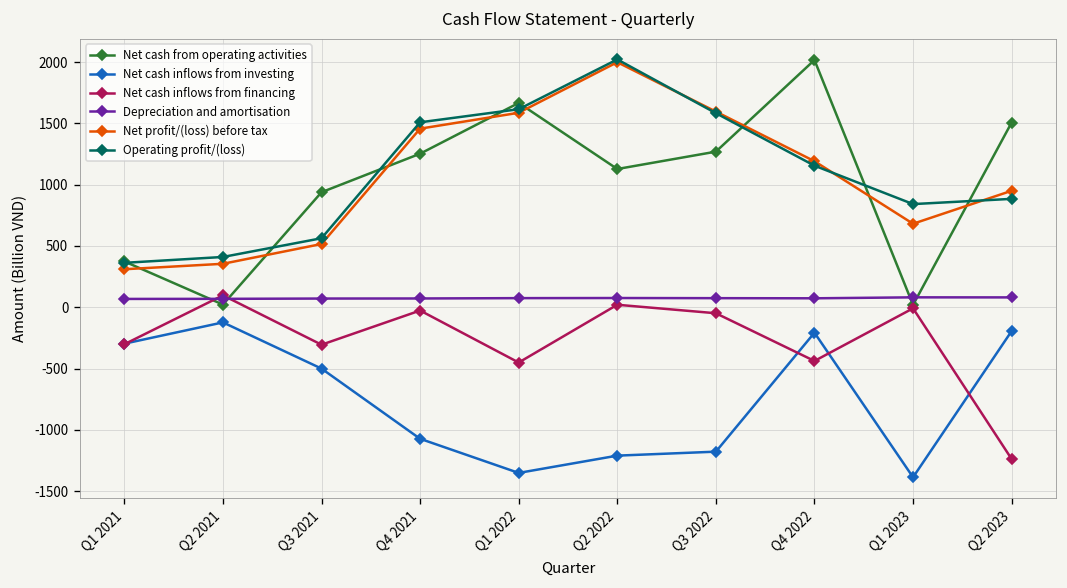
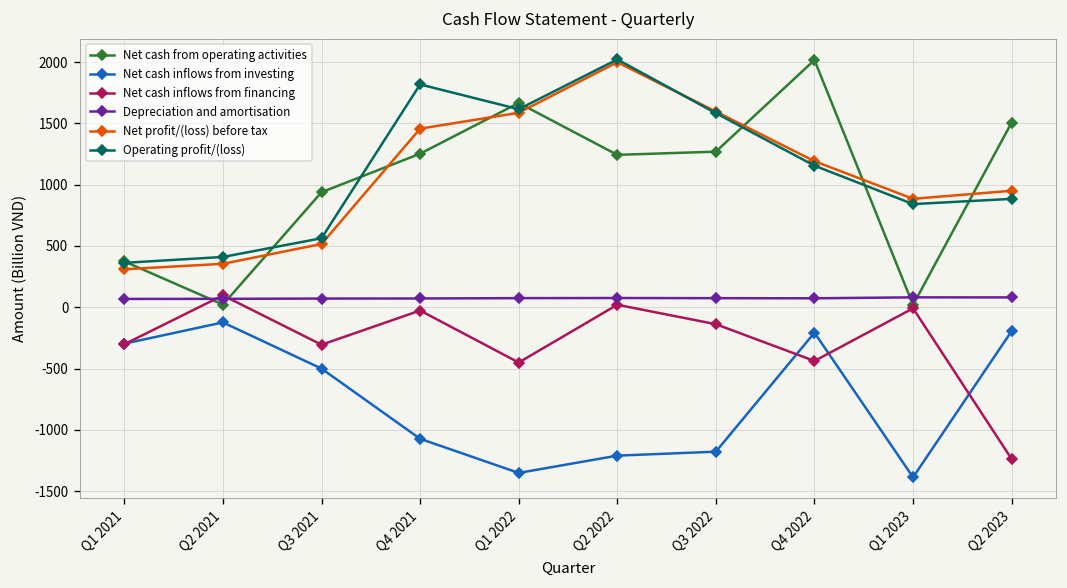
  {
    "Net cash from operating activities": {
      "Q2 2021": 20,
      "Q3 2021": 940,
      "Q4 2021": 1250,
      "Q1 2022": 1670,
-     "Q2 2022": 1130,
+     "Q2 2022": 1240,
      "Q3 2022": 1270,
      "Q4 2022": 2020,
      "Q1 2023": 20,
      "Q2 2023": 1510
    },
    "Net cash inflows from investing": {
      "Q2 2021": -120,
      "Q3 2021": -500,
      "Q4 2021": -1070,
      "Q1 2022": -1350,
      "Q2 2022": -1210,
      "Q3 2022": -1180,
      "Q4 2022": -210,
      "Q1 2023": -1390,
      "Q2 2023": -190
    },
    "Net cash inflows from financing": {
      "Q2 2021": 100,
      "Q3 2021": -310,
      "Q4 2021": -30,
      "Q1 2022": -450,
      "Q2 2022": 20,
-     "Q3 2022": -50,
+     "Q3 2022": -140,
      "Q4 2022": -440,
      "Q1 2023": -10,
      "Q2 2023": -1240
    },
    "Depreciation and amortisation": {
      "Q1 2021": 70,
      "Q2 2021": 70,
      "Q3 2021": 70,
      "Q4 2021": 70,
      "Q1 2022": 70,
      "Q2 2022": 80,
      "Q3 2022": 70,
      "Q4 2022": 70,
      "Q1 2023": 80,
      "Q2 2023": 80
    },
    "Net profit/(loss) before tax": {
      "Q1 2021": 310,
      "Q2 2021": 350,
      "Q3 2021": 520,
      "Q4 2021": 1460,
      "Q1 2022": 1590,
      "Q4 2022": 1190,
-     "Q1 2023": 680,
+     "Q1 2023": 880,
      "Q2 2023": 950
    },
    "Operating profit/(loss)": {
      "Q2 2021": 410,
      "Q3 2021": 560,
-     "Q4 2021": 1510,
+     "Q4 2021": 1820,
      "Q1 2022": 1620,
      "Q4 2022": 1150,
      "Q1 2023": 840,
      "Q2 2023": 880
    }
  }
